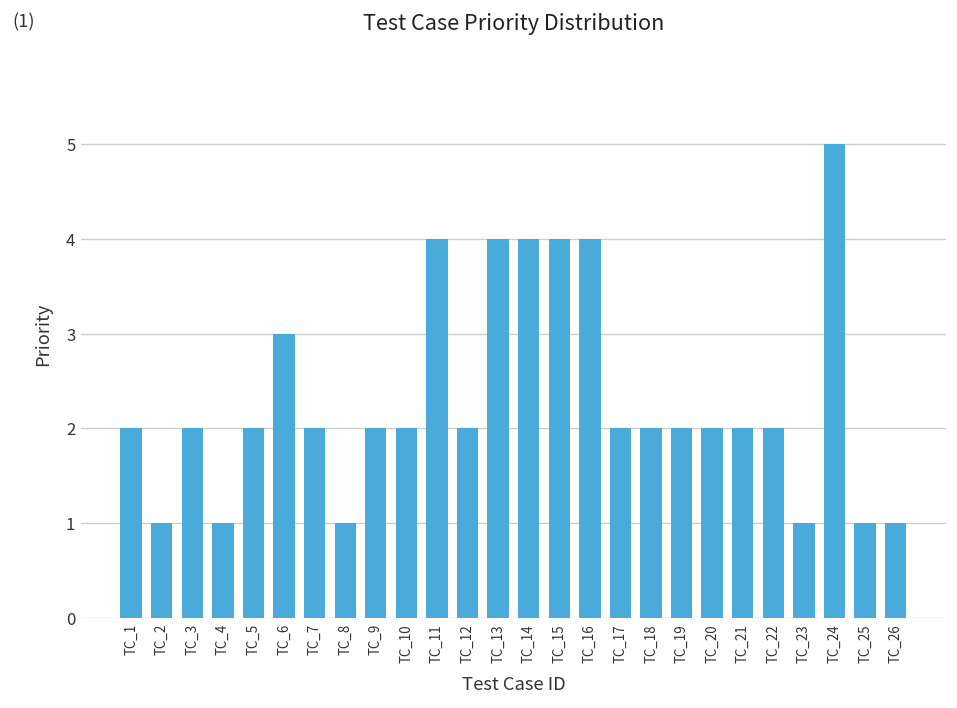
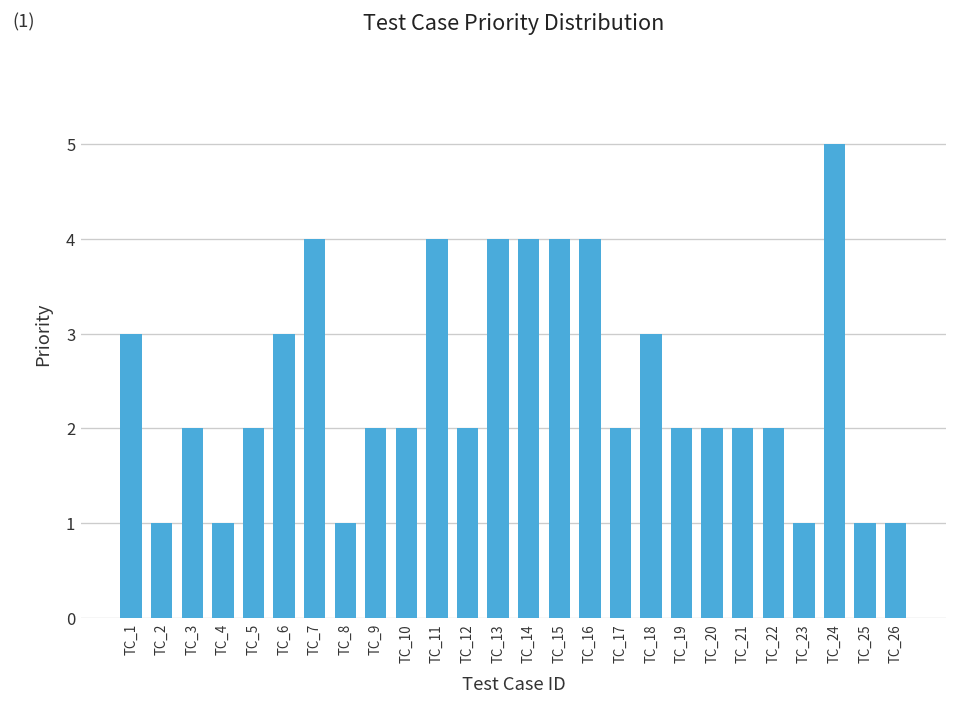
  {
-   "TC_1": 2,
+   "TC_1": 3,
    "TC_2": 1,
    "TC_3": 2,
    "TC_4": 1,
    "TC_5": 2,
    "TC_6": 3,
-   "TC_7": 2,
+   "TC_7": 4,
    "TC_8": 1,
    "TC_9": 2,
    "TC_10": 2,
    "TC_11": 4,
    "TC_12": 2,
    "TC_13": 4,
    "TC_14": 4,
    "TC_15": 4,
    "TC_16": 4,
    "TC_17": 2,
-   "TC_18": 2,
+   "TC_18": 3,
    "TC_19": 2,
    "TC_20": 2,
    "TC_21": 2,
    "TC_22": 2,
    "TC_23": 1,
    "TC_24": 5,
    "TC_25": 1,
    "TC_26": 1
  }
